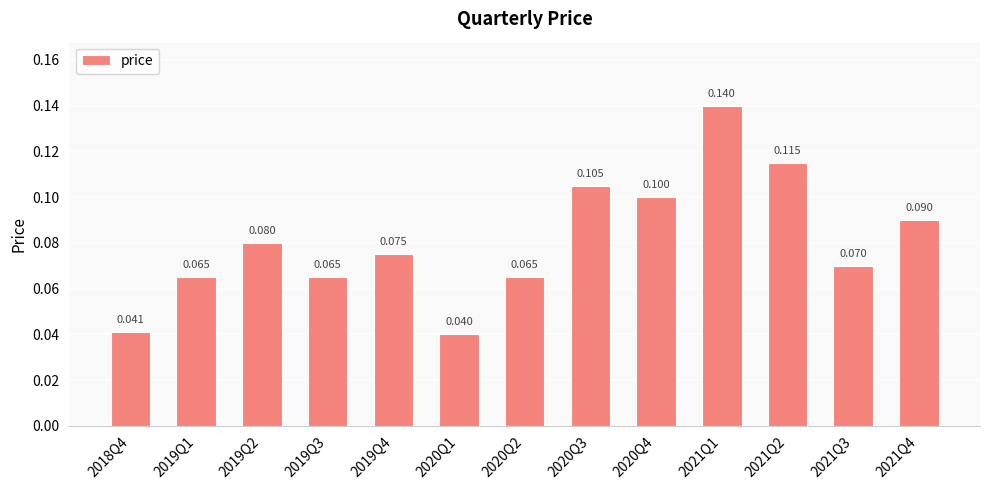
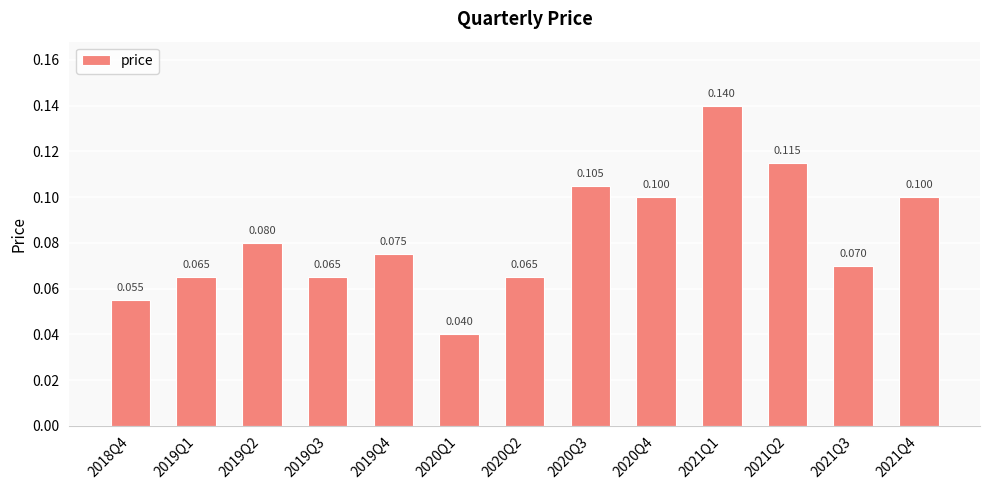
  {
-   "2018Q4": 0.041,
+   "2018Q4": 0.055,
    "2019Q1": 0.065,
    "2019Q2": 0.080,
    "2019Q3": 0.065,
    "2019Q4": 0.075,
    "2020Q1": 0.040,
    "2020Q2": 0.065,
    "2020Q3": 0.105,
    "2020Q4": 0.100,
    "2021Q1": 0.140,
    "2021Q2": 0.115,
    "2021Q3": 0.070,
-   "2021Q4": 0.090
+   "2021Q4": 0.100
  }
